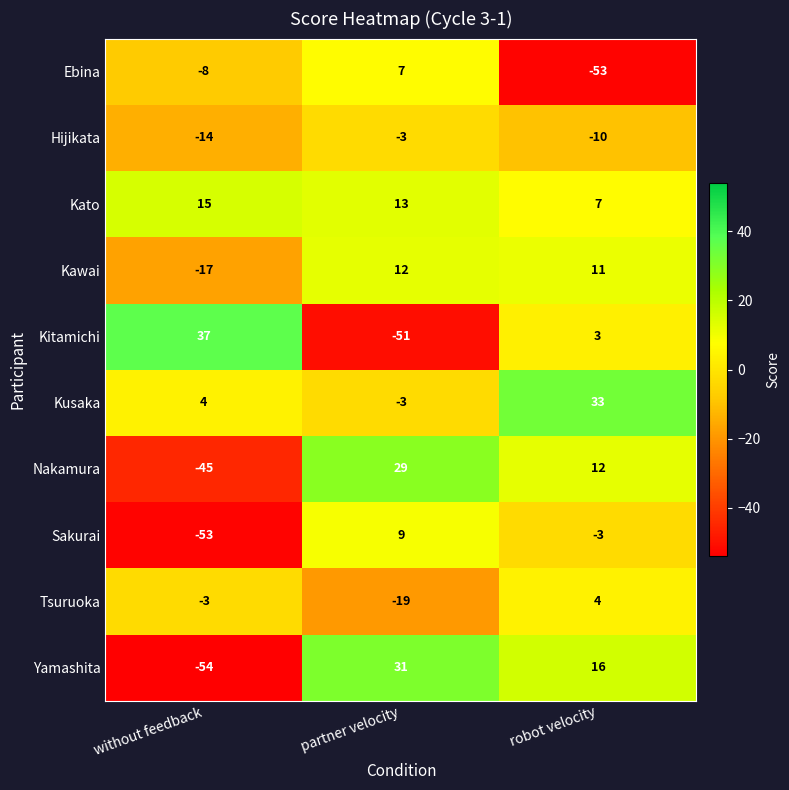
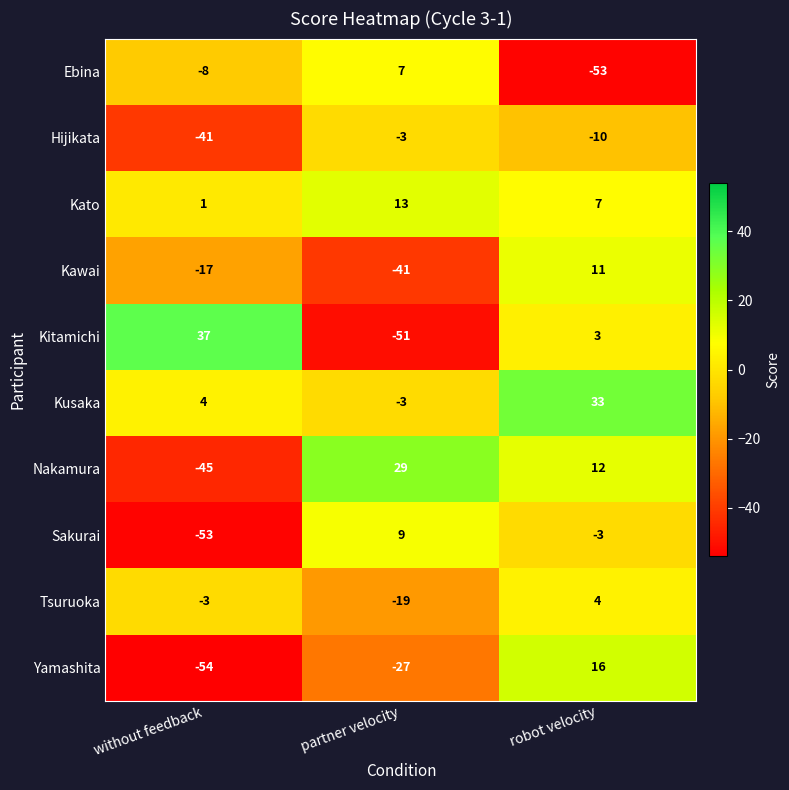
  {
    "Ebina": {
      "without feedback": -8,
      "partner velocity": 7,
      "robot velocity": -53
    },
    "Hijikata": {
-     "without feedback": -14,
+     "without feedback": -41,
      "partner velocity": -3,
      "robot velocity": -10
    },
    "Kato": {
-     "without feedback": 15,
+     "without feedback": 1,
      "partner velocity": 13,
      "robot velocity": 7
    },
    "Kawai": {
      "without feedback": -17,
-     "partner velocity": 12,
+     "partner velocity": -41,
      "robot velocity": 11
    },
    "Kitamichi": {
      "without feedback": 37,
      "partner velocity": -51,
      "robot velocity": 3
    },
    "Kusaka": {
      "without feedback": 4,
      "partner velocity": -3,
      "robot velocity": 33
    },
    "Nakamura": {
      "without feedback": -45,
      "partner velocity": 29,
      "robot velocity": 12
    },
    "Sakurai": {
      "without feedback": -53,
      "partner velocity": 9,
      "robot velocity": -3
    },
    "Tsuruoka": {
      "without feedback": -3,
      "partner velocity": -19,
      "robot velocity": 4
    },
    "Yamashita": {
      "without feedback": -54,
-     "partner velocity": 31,
+     "partner velocity": -27,
      "robot velocity": 16
    }
  }
